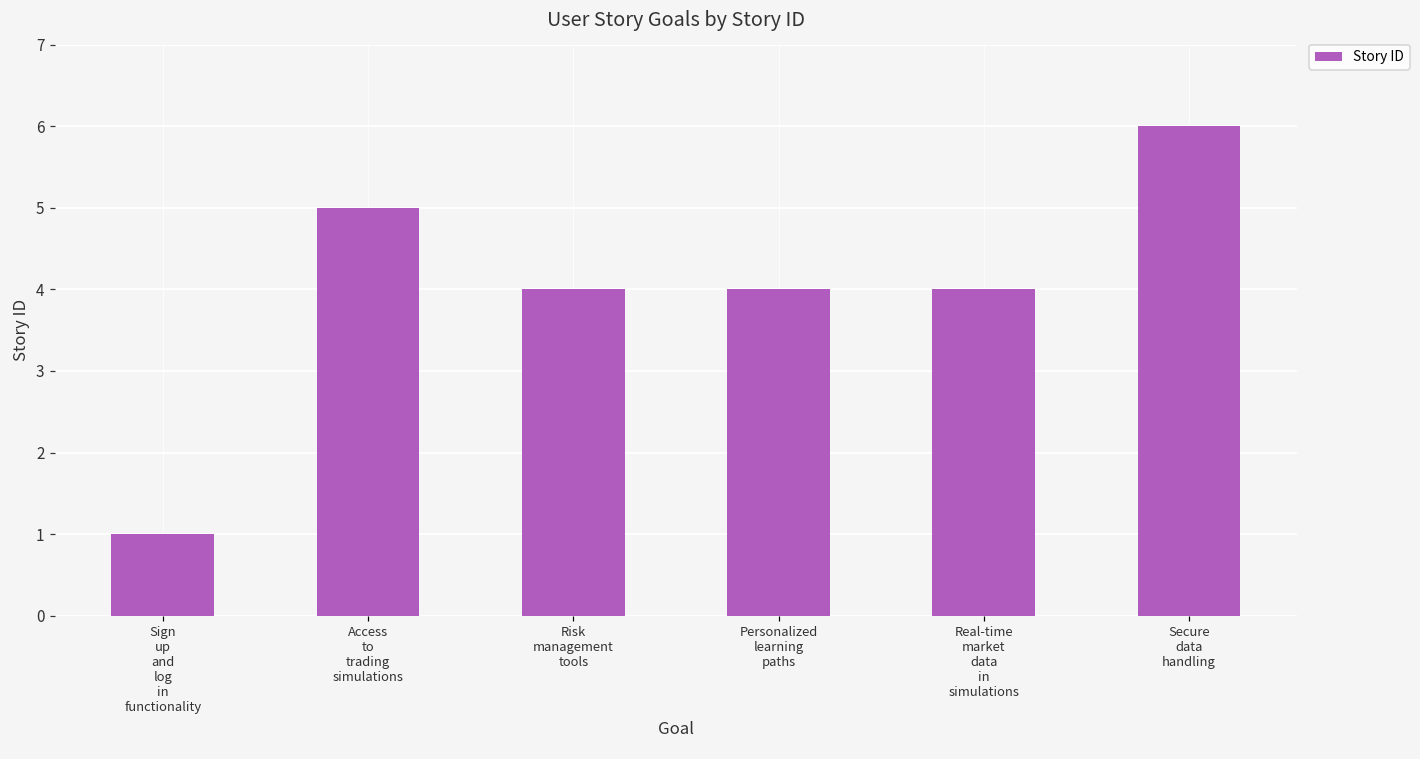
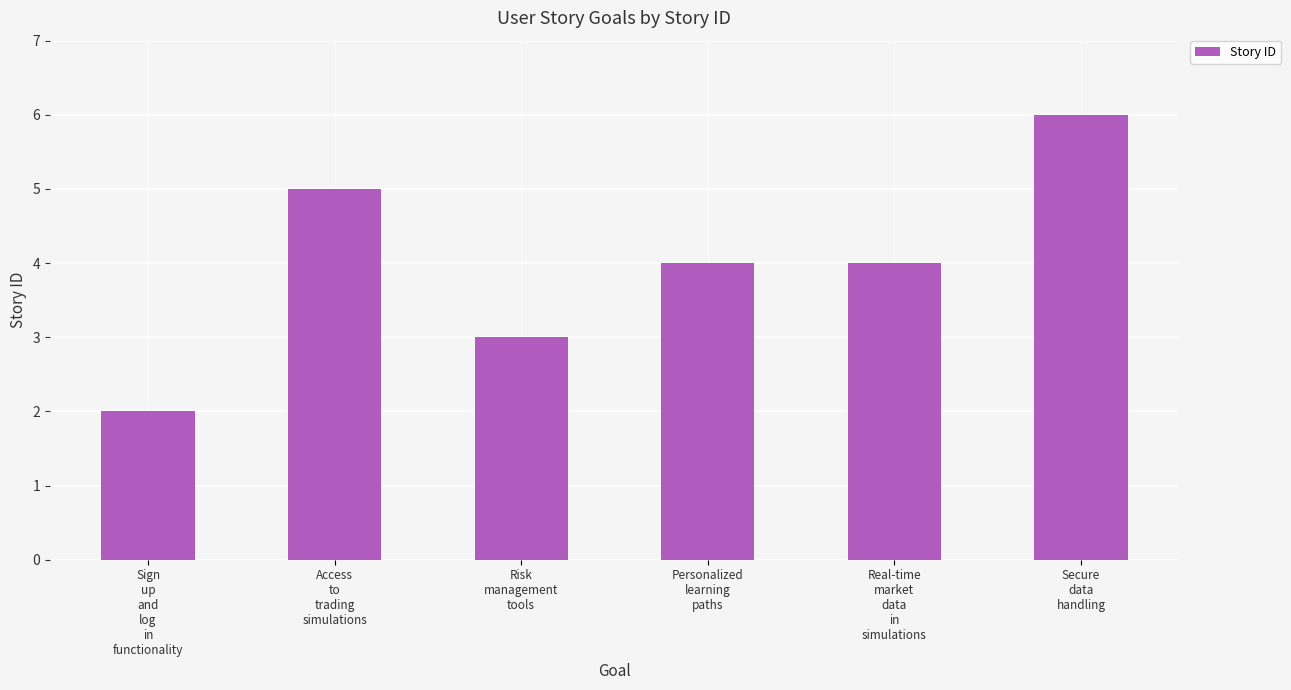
  {
-   "Sign up and log in functionality": 1,
+   "Sign up and log in functionality": 2,
    "Access to trading simulations": 5,
-   "Risk management tools": 4,
+   "Risk management tools": 3,
    "Personalized learning paths": 4,
    "Real-time market data in simulations": 4,
    "Secure data handling": 6
  }
